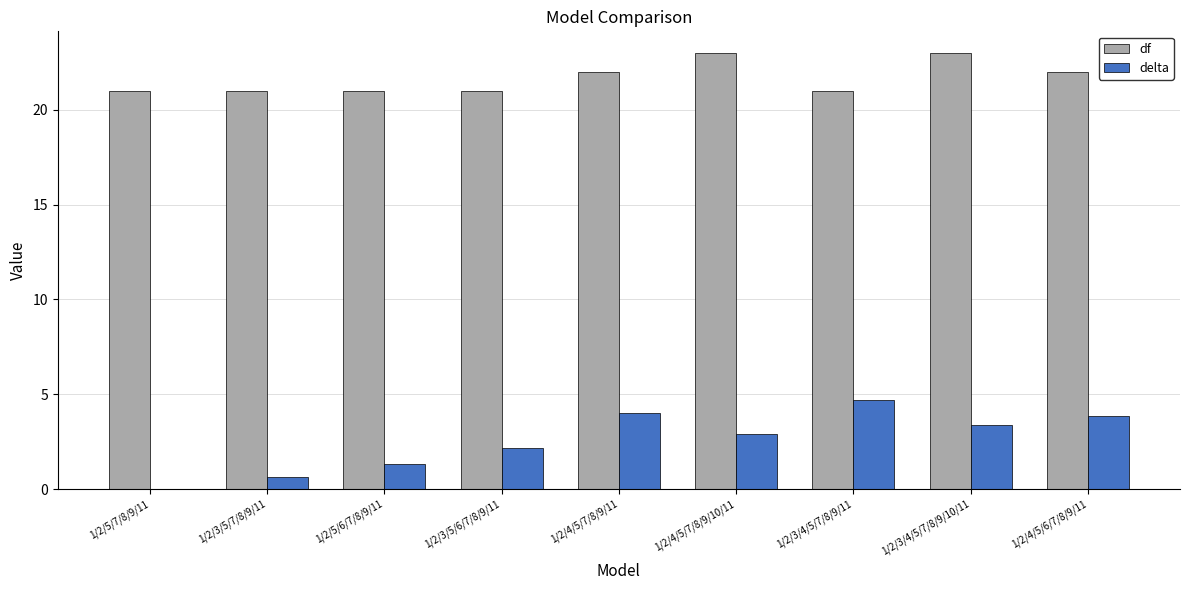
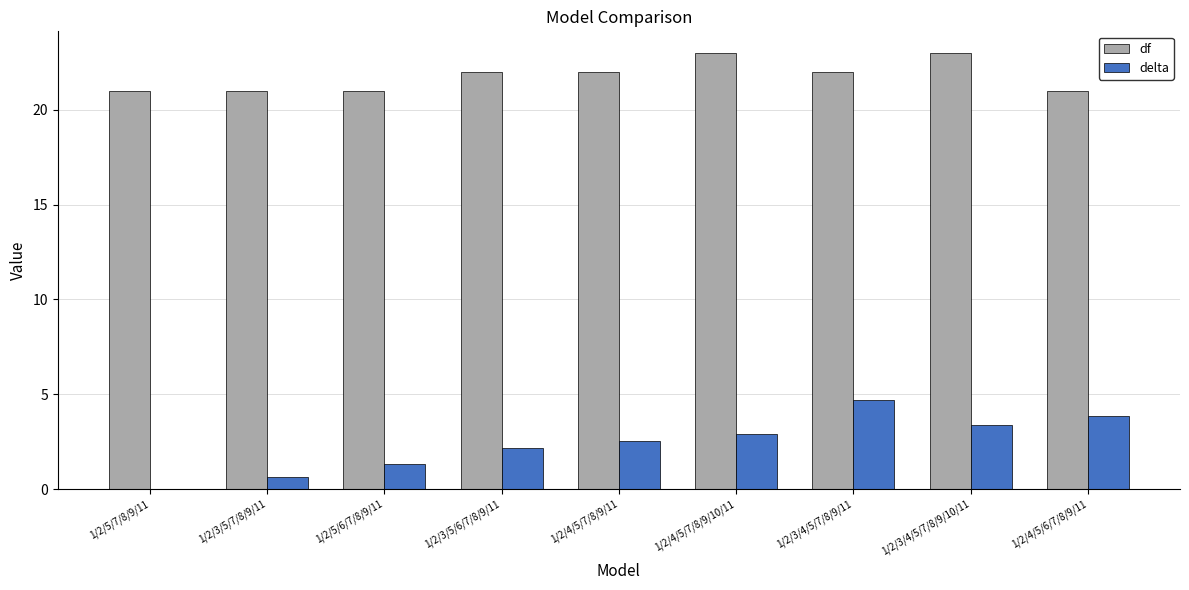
  {
    "df": {
      "1/2/5/7/8/9/11": 21,
      "1/2/3/5/7/8/9/11": 21,
      "1/2/5/6/7/8/9/11": 21,
-     "1/2/3/5/6/7/8/9/11": 21,
+     "1/2/3/5/6/7/8/9/11": 22,
      "1/2/4/5/7/8/9/11": 22,
      "1/2/4/5/7/8/9/10/11": 23,
-     "1/2/3/4/5/7/8/9/11": 21,
+     "1/2/3/4/5/7/8/9/11": 22,
      "1/2/3/4/5/7/8/9/10/11": 23,
-     "1/2/4/5/6/7/8/9/11": 22
+     "1/2/4/5/6/7/8/9/11": 21
    },
    "delta": {
      "1/2/5/7/8/9/11": 0.0,
      "1/2/3/5/7/8/9/11": 0.6,
      "1/2/5/6/7/8/9/11": 1.3,
      "1/2/3/5/6/7/8/9/11": 2.1,
-     "1/2/4/5/7/8/9/11": 4.0,
+     "1/2/4/5/7/8/9/11": 2.5,
      "1/2/4/5/7/8/9/10/11": 2.9,
      "1/2/3/4/5/7/8/9/11": 4.7,
      "1/2/3/4/5/7/8/9/10/11": 3.4,
      "1/2/4/5/6/7/8/9/11": 3.9
    }
  }
